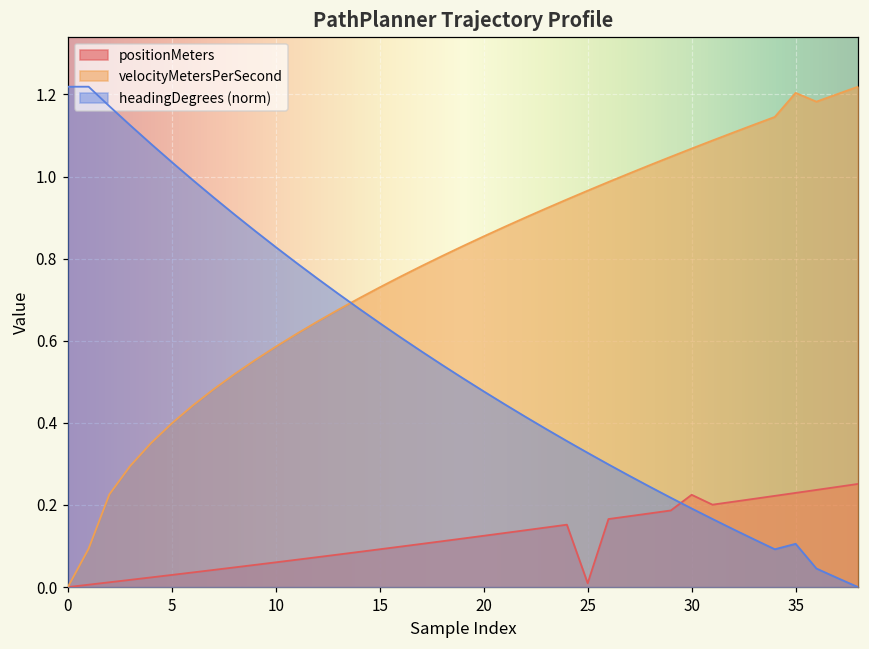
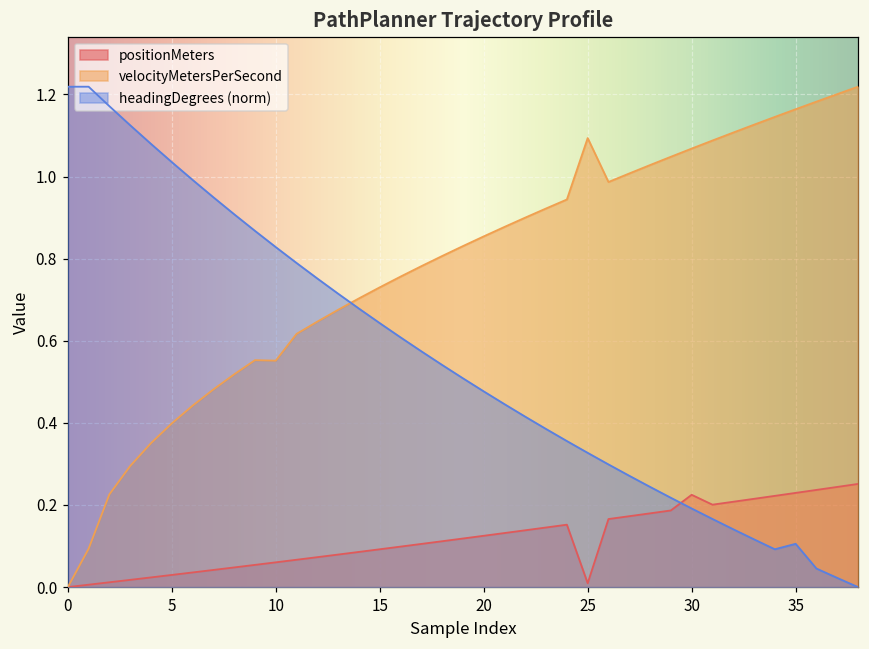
  {
    "positionMeters": {
      "5": 0.03,
      "10": 0.06,
      "15": 0.09,
      "20": 0.12,
      "25": 0.01,
      "30": 0.22,
      "35": 0.23
    },
    "velocityMetersPerSecond": {
      "5": 0.40,
-     "10": 0.59,
+     "10": 0.55,
      "15": 0.73,
      "20": 0.85,
-     "25": 0.97,
+     "25": 1.09,
      "30": 1.07,
-     "35": 1.20
+     "35": 1.16
    },
    "headingDegrees (norm)": {
      "0": 1.22,
      "5": 1.04,
      "10": 0.83,
      "15": 0.64,
      "20": 0.48,
      "25": 0.33,
      "30": 0.19,
      "35": 0.11
    }
  }
